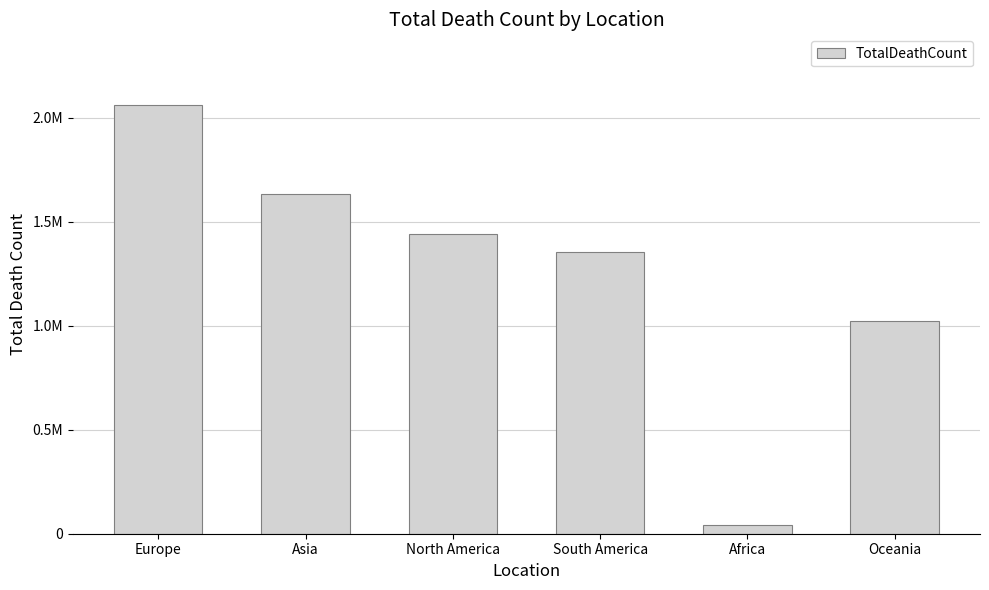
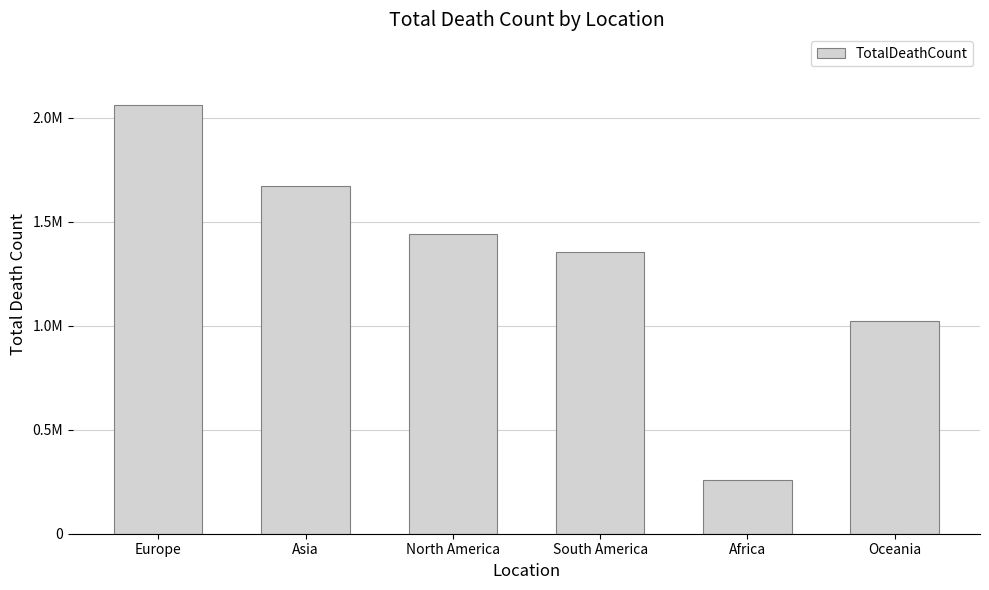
  {
    "Europe": 2060000,
-   "Asia": 1630000,
+   "Asia": 1670000,
    "North America": 1440000,
    "South America": 1360000,
-   "Africa": 40000,
+   "Africa": 260000,
    "Oceania": 1020000
  }
